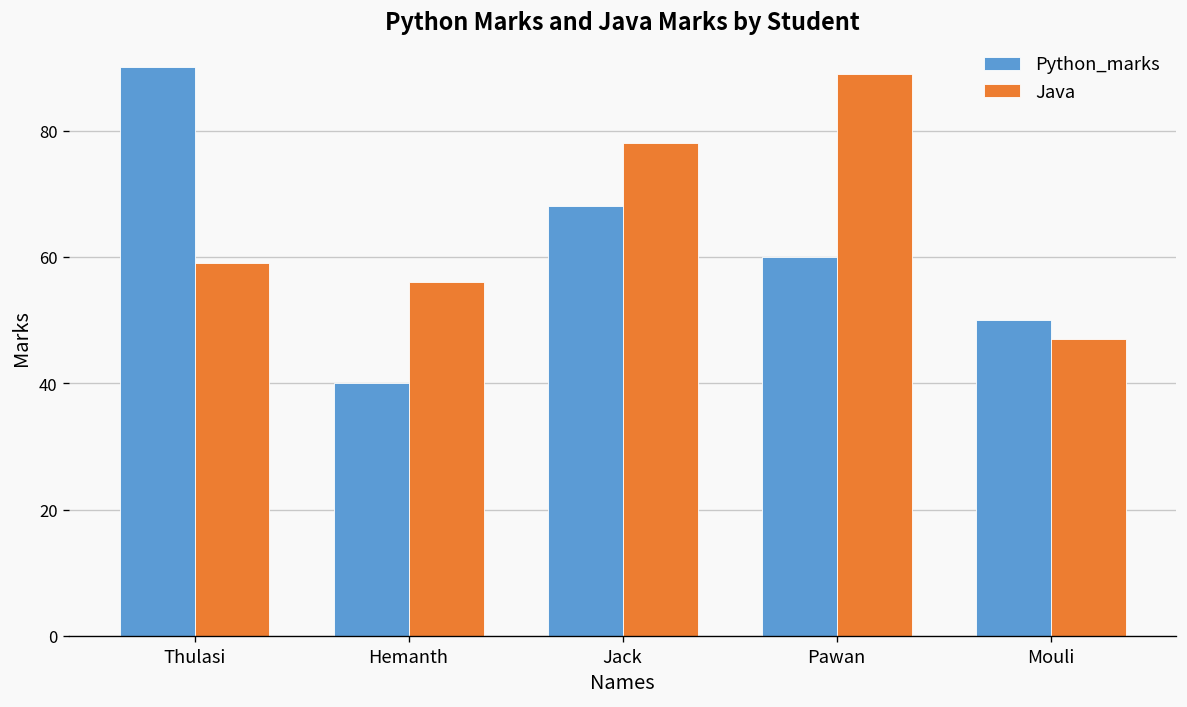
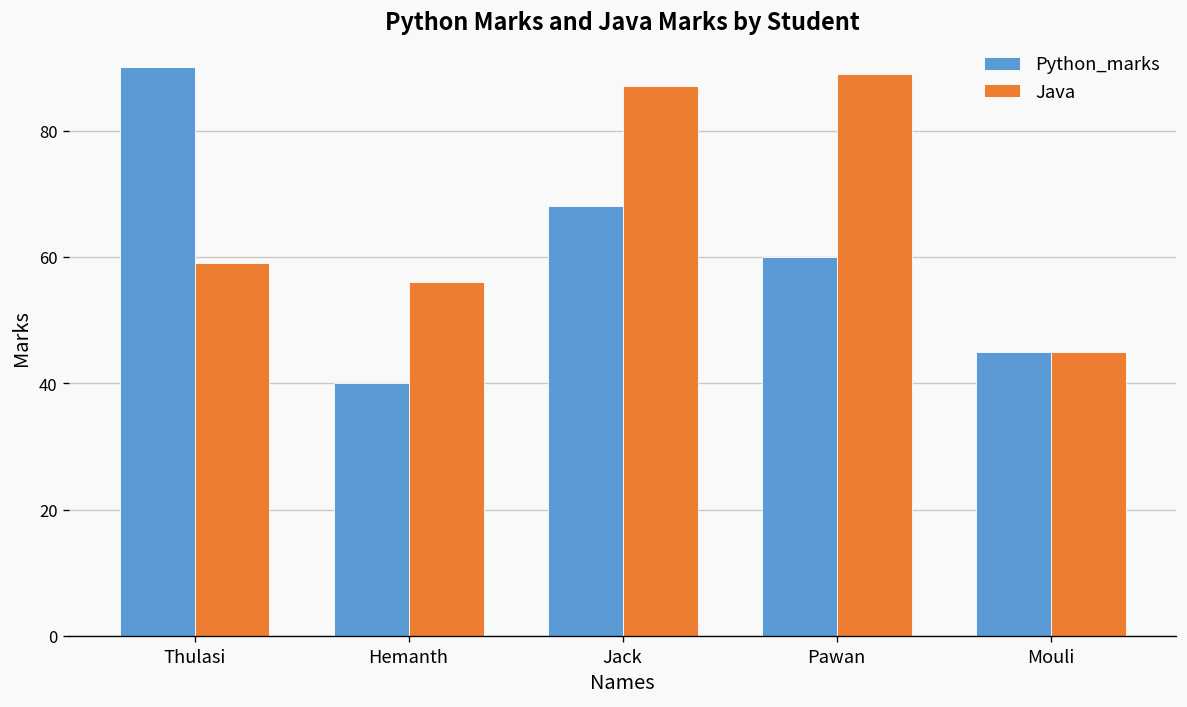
  {
    "Python_marks": {
      "Thulasi": 90,
      "Hemanth": 40,
      "Jack": 68,
      "Pawan": 60,
-     "Mouli": 50
+     "Mouli": 45
    },
    "Java": {
      "Thulasi": 59,
      "Hemanth": 56,
-     "Jack": 78,
+     "Jack": 87,
      "Pawan": 89,
-     "Mouli": 47
+     "Mouli": 45
    }
  }
